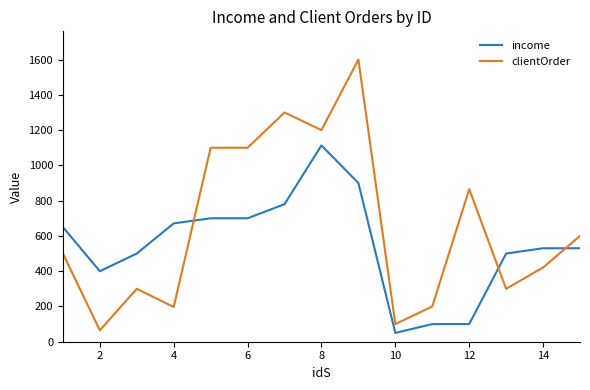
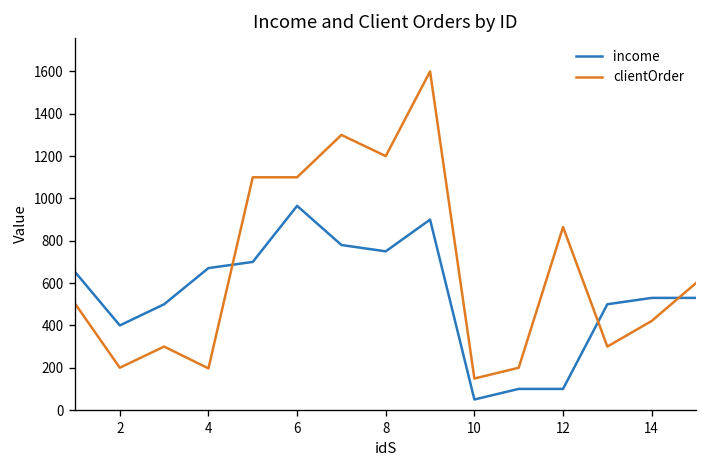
  {
    "income": {
      "2": 400,
      "4": 670,
-     "6": 700,
-     "8": 1110,
+     "6": 970,
+     "8": 750,
      "10": 50,
      "12": 100,
      "14": 530
    },
    "clientOrder": {
-     "2": 70,
+     "2": 200,
      "4": 200,
      "6": 1100,
      "8": 1200,
-     "10": 100,
+     "10": 150,
      "12": 870,
      "14": 420
    }
  }
